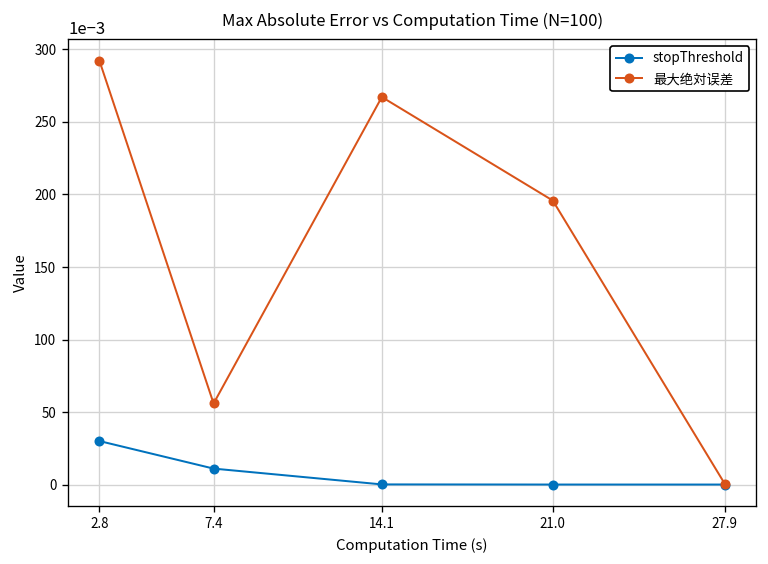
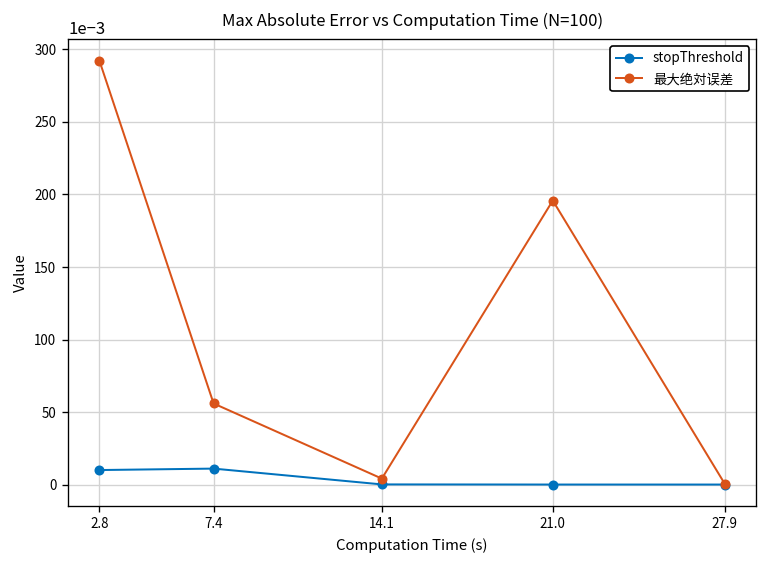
  {
    "stopThreshold": {
-     "2.8": 0.03,
+     "2.8": 0.01,
      "7.4": 0.01,
      "14.1": 0.00,
      "21.0": 0.00
    },
    "最大绝対误差": {
      "2.8": 0.292,
      "7.4": 0.056,
-     "14.1": 0.267,
+     "14.1": 0.004,
      "21.0": 0.196
    }
  }
